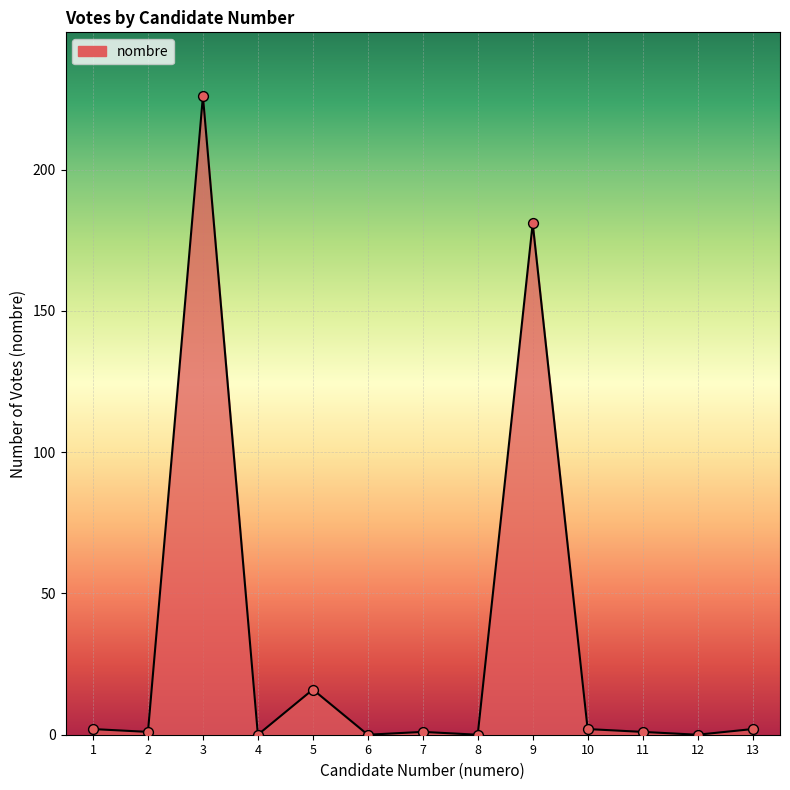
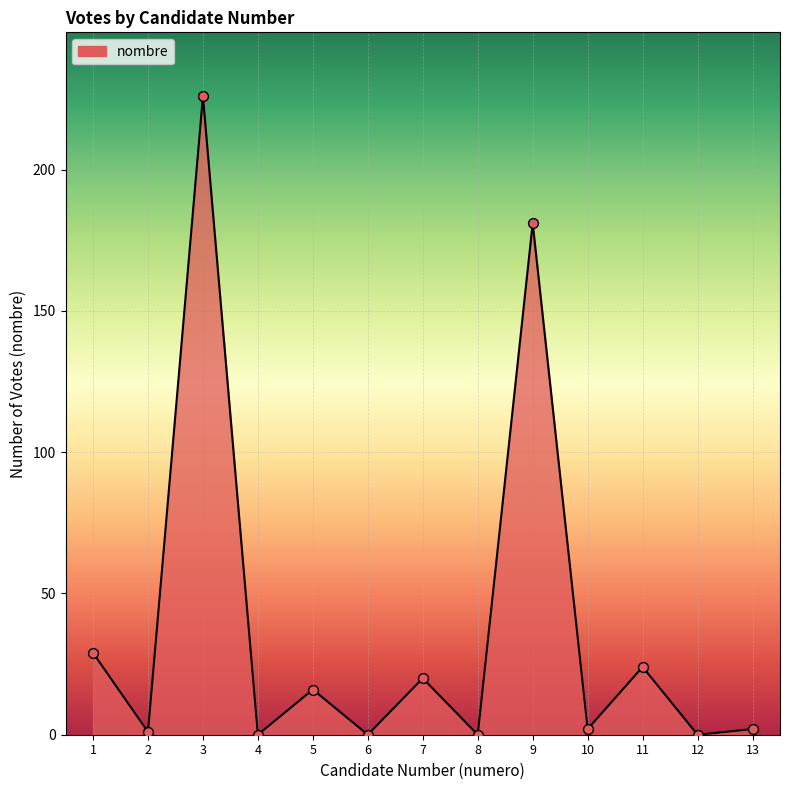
  {
-   "1": 2,
+   "1": 29,
    "2": 1,
    "3": 226,
    "4": 0,
    "5": 16,
    "6": 0,
-   "7": 1,
+   "7": 20,
    "8": 0,
    "9": 181,
    "10": 2,
-   "11": 1,
+   "11": 24,
    "12": 0,
    "13": 2
  }
